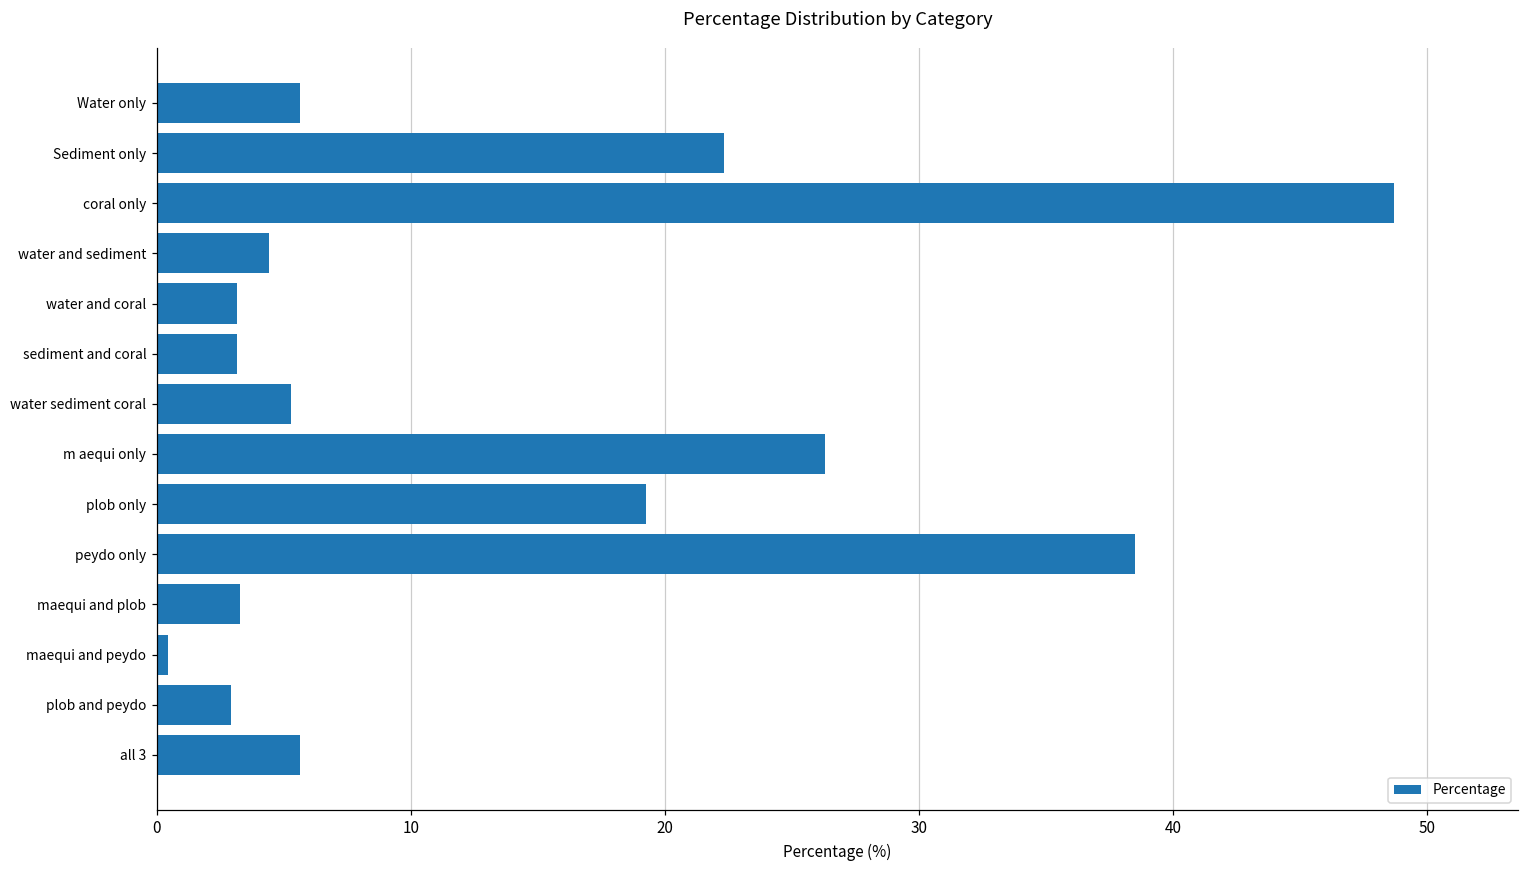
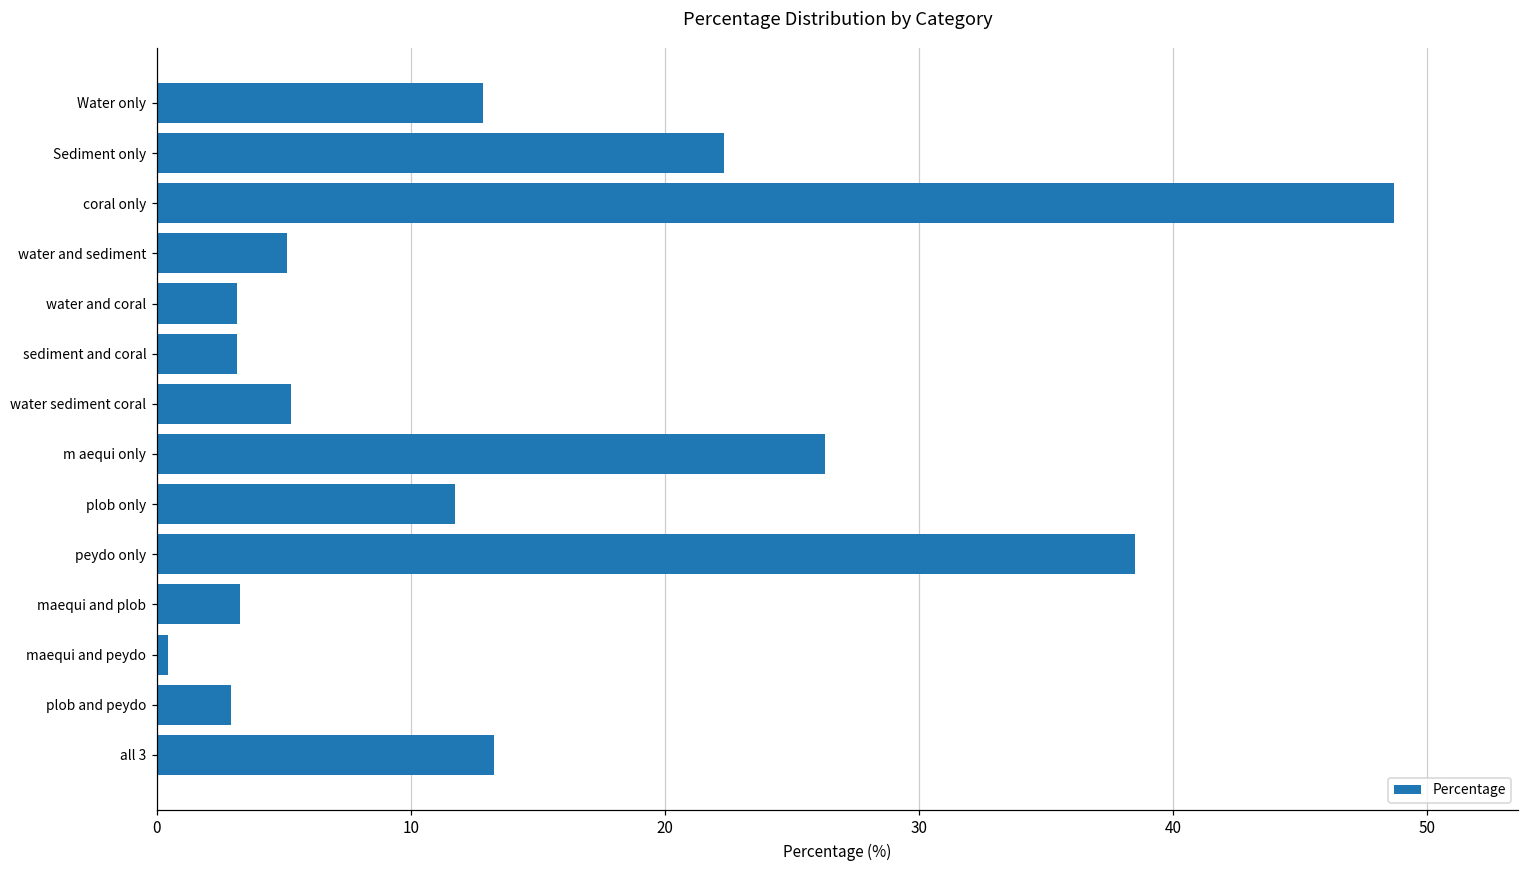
  {
-   "Water only": 5.6,
+   "Water only": 12.8,
    "Sediment only": 22.3,
    "coral only": 48.7,
-   "water and sediment": 4.4,
+   "water and sediment": 5.1,
    "water and coral": 3.1,
    "sediment and coral": 3.1,
    "water sediment coral": 5.3,
    "m aequi only": 26.3,
-   "plob only": 19.2,
+   "plob only": 11.7,
    "peydo only": 38.5,
    "maequi and plob": 3.3,
    "maequi and peydo": 0.5,
    "plob and peydo": 2.9,
-   "all 3": 5.6
+   "all 3": 13.3
  }
